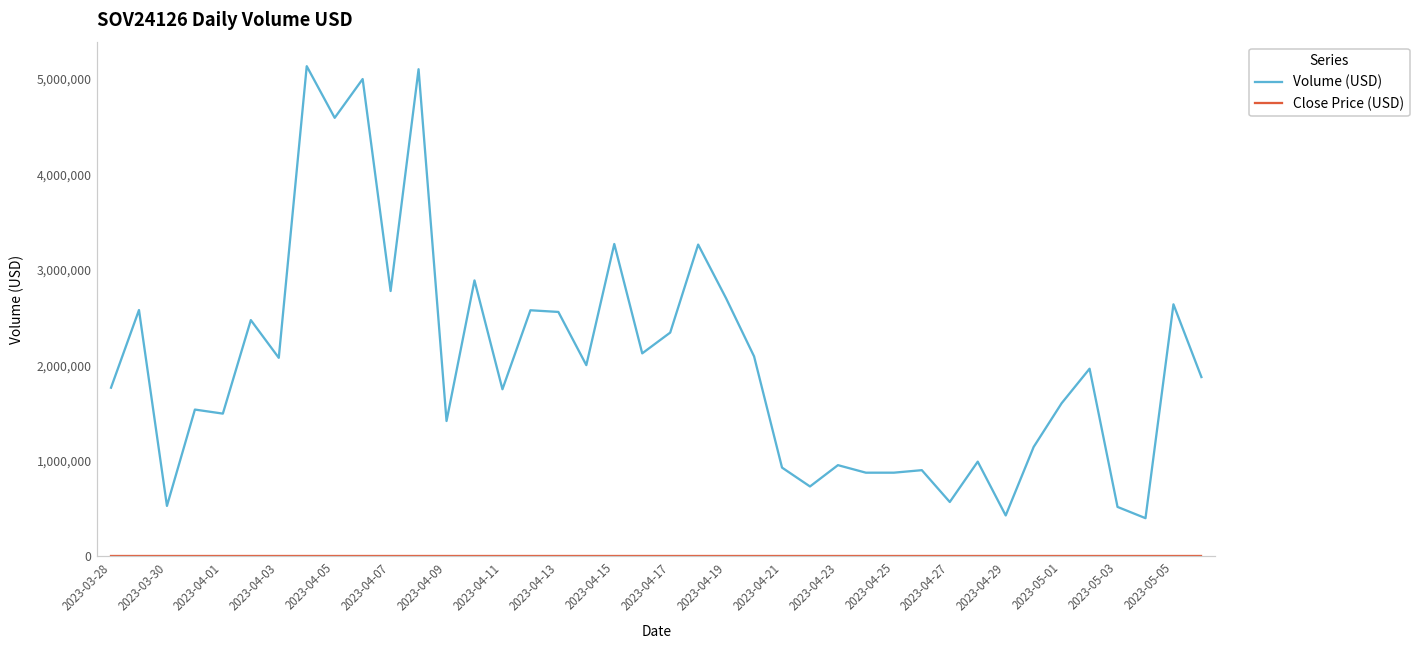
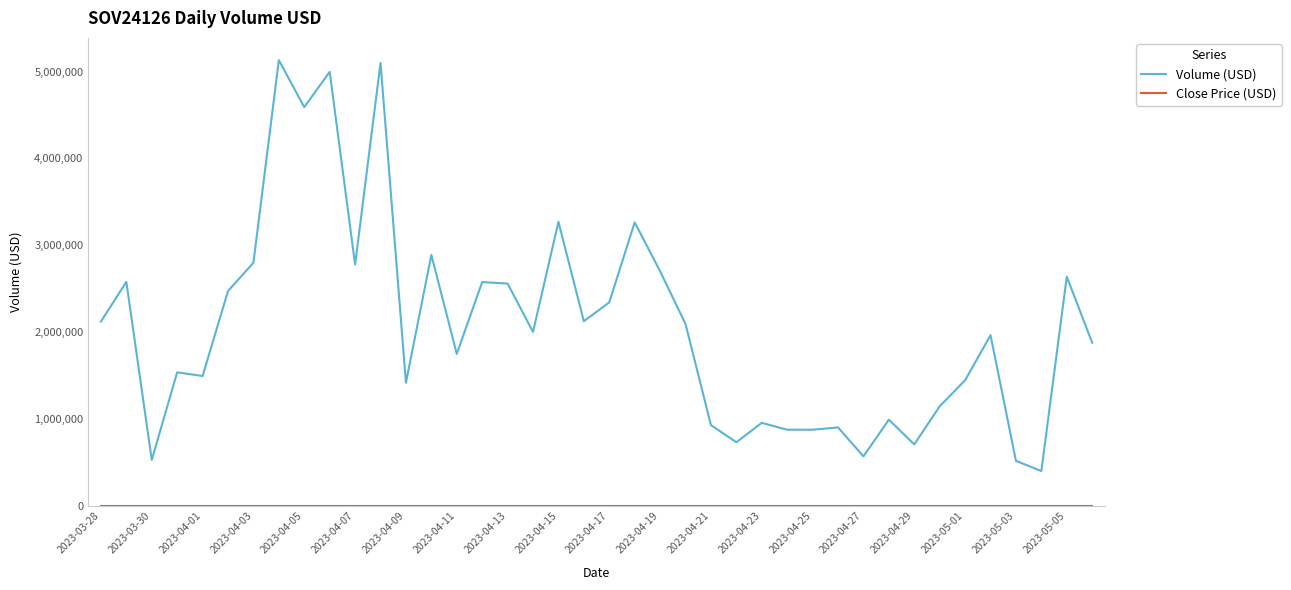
  {
    "Volume (USD)": {
-     "2023-03-28": "1,800,000",
+     "2023-03-28": "2,100,000",
      "2023-03-30": "500,000",
      "2023-04-01": "1,500,000",
-     "2023-04-03": "2,100,000",
+     "2023-04-03": "2,800,000",
      "2023-04-05": "4,600,000",
      "2023-04-07": "2,800,000",
      "2023-04-09": "1,400,000",
      "2023-04-11": "1,700,000",
      "2023-04-13": "2,600,000",
      "2023-04-15": "3,300,000",
      "2023-04-17": "2,300,000",
      "2023-04-19": "2,700,000",
      "2023-04-21": "900,000",
      "2023-04-23": "1,000,000",
      "2023-04-25": "900,000",
      "2023-04-27": "600,000",
-     "2023-04-29": "400,000",
-     "2023-05-01": "1,600,000",
+     "2023-04-29": "700,000",
+     "2023-05-01": "1,400,000",
      "2023-05-03": "500,000",
      "2023-05-05": "2,600,000"
    },
    "Close Price (USD)": {
      "2023-03-28": "0",
      "2023-03-30": "0",
      "2023-04-01": "0",
      "2023-04-03": "0",
      "2023-04-05": "0",
      "2023-04-07": "0",
      "2023-04-09": "0",
      "2023-04-11": "0",
      "2023-04-13": "0",
      "2023-04-15": "0",
      "2023-04-17": "0",
      "2023-04-19": "0",
      "2023-04-21": "0",
      "2023-04-23": "0",
      "2023-04-25": "0",
      "2023-04-27": "0",
      "2023-04-29": "0",
      "2023-05-01": "0",
      "2023-05-03": "0",
      "2023-05-05": "0"
    }
  }
